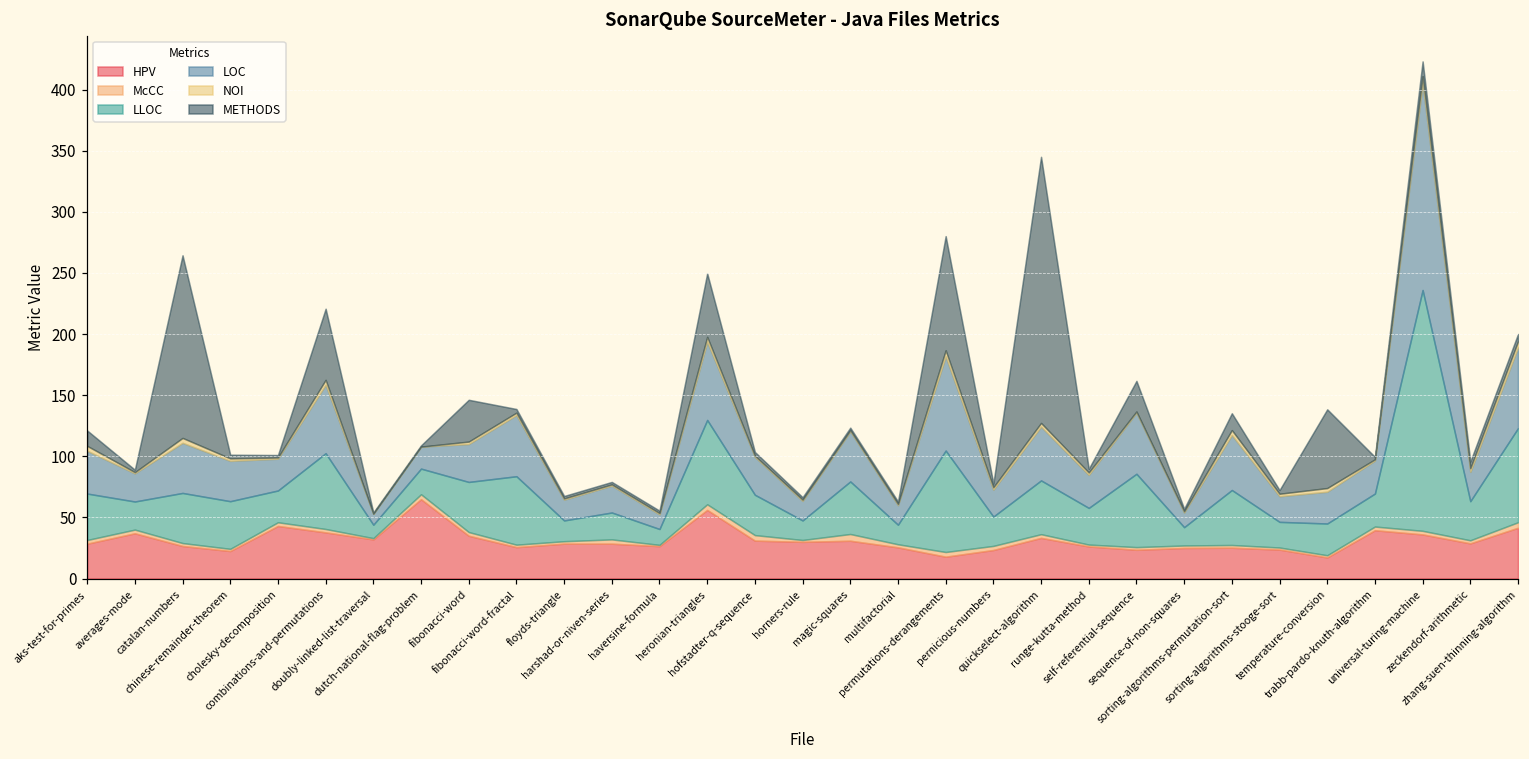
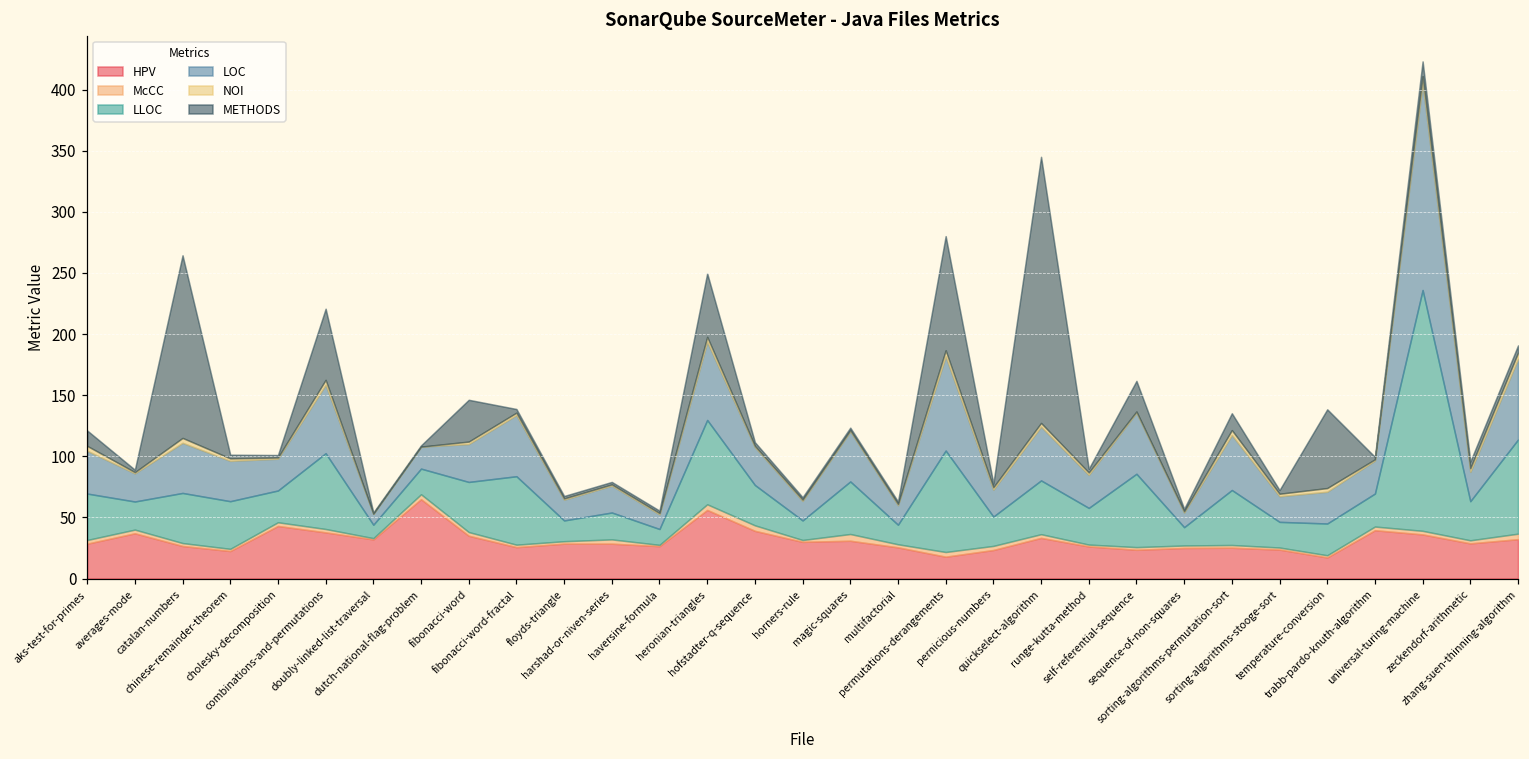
  {
    "HPV": {
      "aks-test-for-primes": 29,
      "averages-mode": 37,
      "catalan-numbers": 27,
      "cholesky-decomposition": 43,
      "combinations-and-permutations": 38,
      "dutch-national-flag-problem": 65,
      "fibonacci-word": 35,
      "harshad-or-niven-series": 29,
      "heronian-triangles": 56,
-     "hofstadter-q-sequence": 31,
+     "hofstadter-q-sequence": 39,
      "magic-squares": 31,
      "multifactorial": 26,
      "permutations-derangements": 18,
      "pernicious-numbers": 23,
      "quickselect-algorithm": 33,
      "trabb-pardo-knuth-algorithm": 40,
      "universal-turing-machine": 36,
      "zeckendorf-arithmetic": 29,
-     "zhang-suen-thinning-algorithm": 42
+     "zhang-suen-thinning-algorithm": 32
    },
    "METHODS": {
      "aks-test-for-primes": 13,
      "catalan-numbers": 149,
      "chinese-remainder-theorem": 3,
      "combinations-and-permutations": 58,
      "fibonacci-word": 34,
      "fibonacci-word-fractal": 3,
      "heronian-triangles": 52,
      "hofstadter-q-sequence": 3,
      "permutations-derangements": 93,
      "pernicious-numbers": 3,
      "quickselect-algorithm": 218,
      "runge-kutta-method": 3,
      "self-referential-sequence": 25,
      "sorting-algorithms-permutation-sort": 14,
      "sorting-algorithms-stooge-sort": 3,
      "temperature-conversion": 64,
      "universal-turing-machine": 12,
      "zeckendorf-arithmetic": 5,
      "zhang-suen-thinning-algorithm": 6
    }
  }
